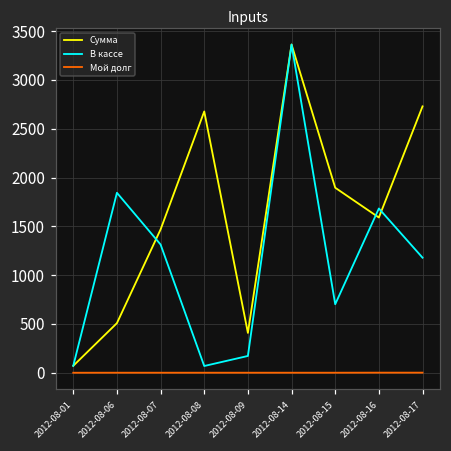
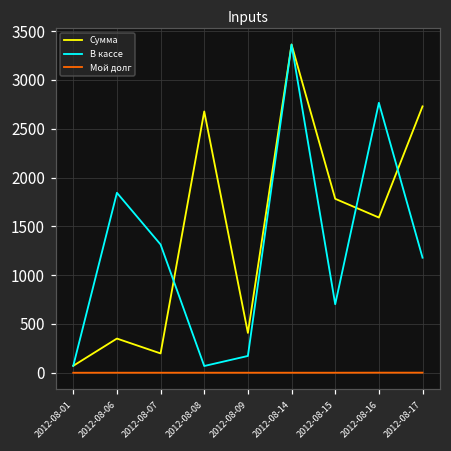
  {
    "Сумма": {
-     "2012-08-06": 500,
-     "2012-08-07": 1500,
+     "2012-08-06": 400,
+     "2012-08-07": 200,
      "2012-08-08": 2700,
      "2012-08-09": 400,
-     "2012-08-15": 1900,
+     "2012-08-15": 1800,
      "2012-08-16": 1600,
      "2012-08-17": 2700
    },
    "В кассе": {
      "2012-08-06": 1800,
      "2012-08-07": 1300,
      "2012-08-08": 100,
      "2012-08-09": 200,
      "2012-08-15": 700,
-     "2012-08-16": 1700,
+     "2012-08-16": 2800,
      "2012-08-17": 1200
    },
    "Мой долг": {
      "2012-08-01": 0,
      "2012-08-06": 0,
      "2012-08-07": 0,
      "2012-08-08": 0,
      "2012-08-09": 0,
      "2012-08-14": 0,
      "2012-08-15": 0,
      "2012-08-16": 0,
      "2012-08-17": 0
    }
  }
